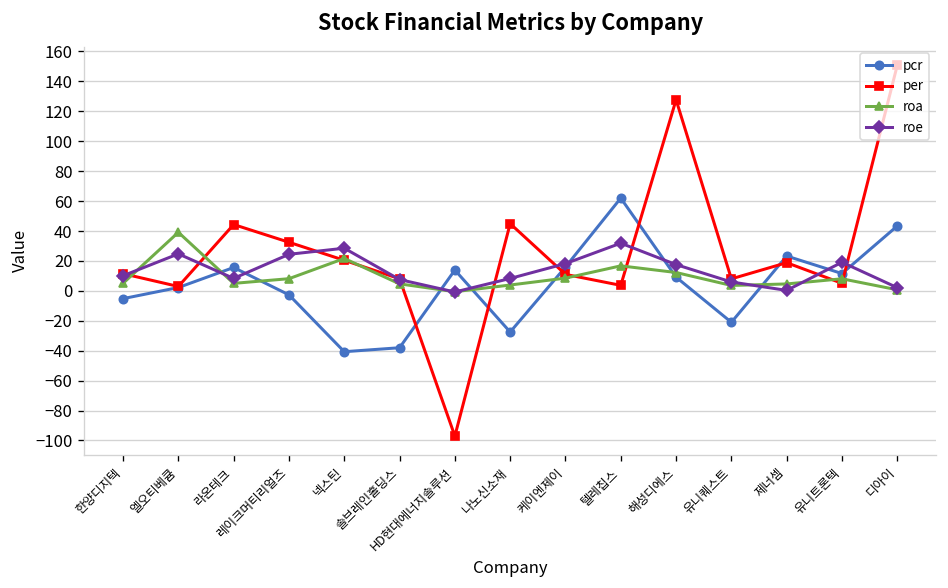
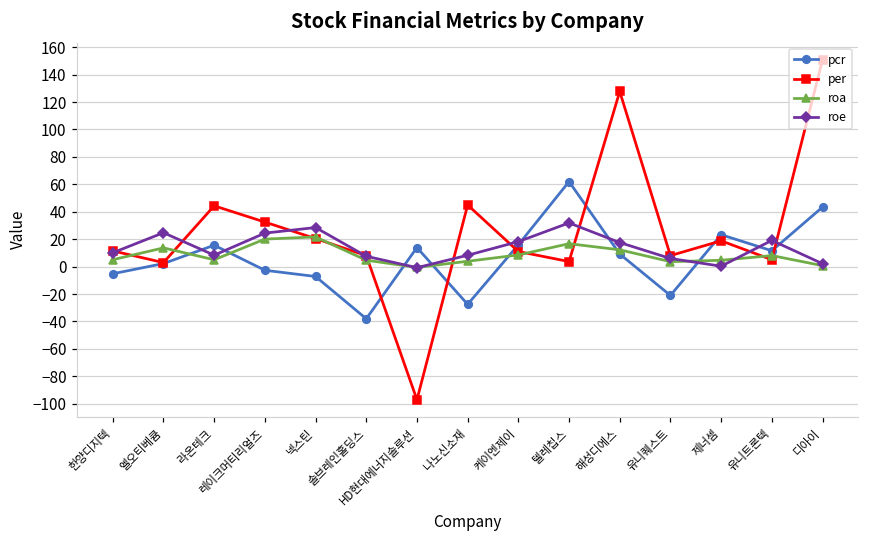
  {
    "pcr": {
      "한양디지텍": -5,
      "라온테크": 16,
      "레이크머티리얼즈": -3,
-     "넥스틴": -41,
+     "넥스틴": -7,
      "솔브레인홀딩스": -38,
      "HD현대에너지솔루션": 14,
      "나노신소재": -28,
      "케이엔제이": 16,
      "텔레칩스": 62,
      "해성디에스": 9,
      "유니퀘스트": -21,
      "제너셈": 23,
      "유니트론텍": 12,
      "디아이": 43
    },
    "per": {
      "라온테크": 44,
      "레이크머티리얼즈": 32,
      "HD현대에너지솔루션": -97,
      "나노신소재": 45,
      "케이엔제이": 11,
      "텔레칩스": 4,
      "해성디에스": 128,
      "유니퀘스트": 8,
      "제너셈": 19,
      "유니트론텍": 5
    },
    "roa": {
      "한양디지텍": 5,
-     "엘오티베큠": 39,
+     "엘오티베큠": 14,
      "라온테크": 5,
-     "레이크머티리얼즈": 8,
+     "레이크머티리얼즈": 20,
      "솔브레인홀딩스": 5,
      "나노신소재": 4,
      "케이엔제이": 9,
      "텔레칩스": 17,
      "해성디에스": 12,
      "유니퀘스트": 4,
      "제너셈": 5,
      "유니트론텍": 8
    },
    "roe": {
      "엘오티베큠": 25,
      "라온테크": 8,
      "레이크머티리얼즈": 24,
      "넥스틴": 29,
      "나노신소재": 8,
      "케이엔제이": 18,
      "텔레칩스": 32,
      "해성디에스": 18,
      "유니퀘스트": 6,
      "제너셈": 0,
      "유니트론텍": 19
    }
  }
